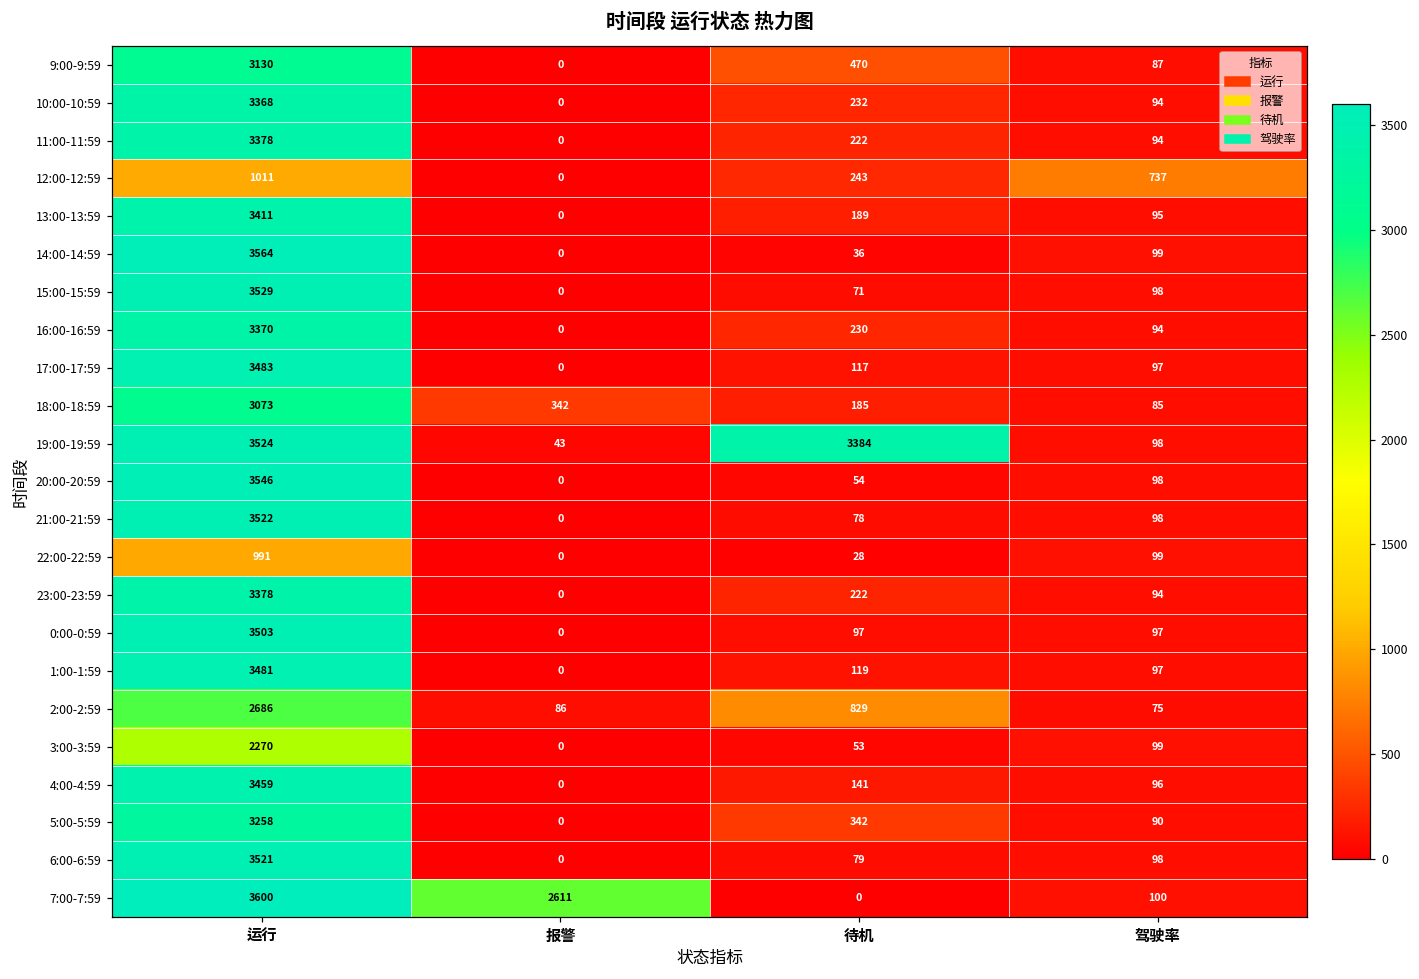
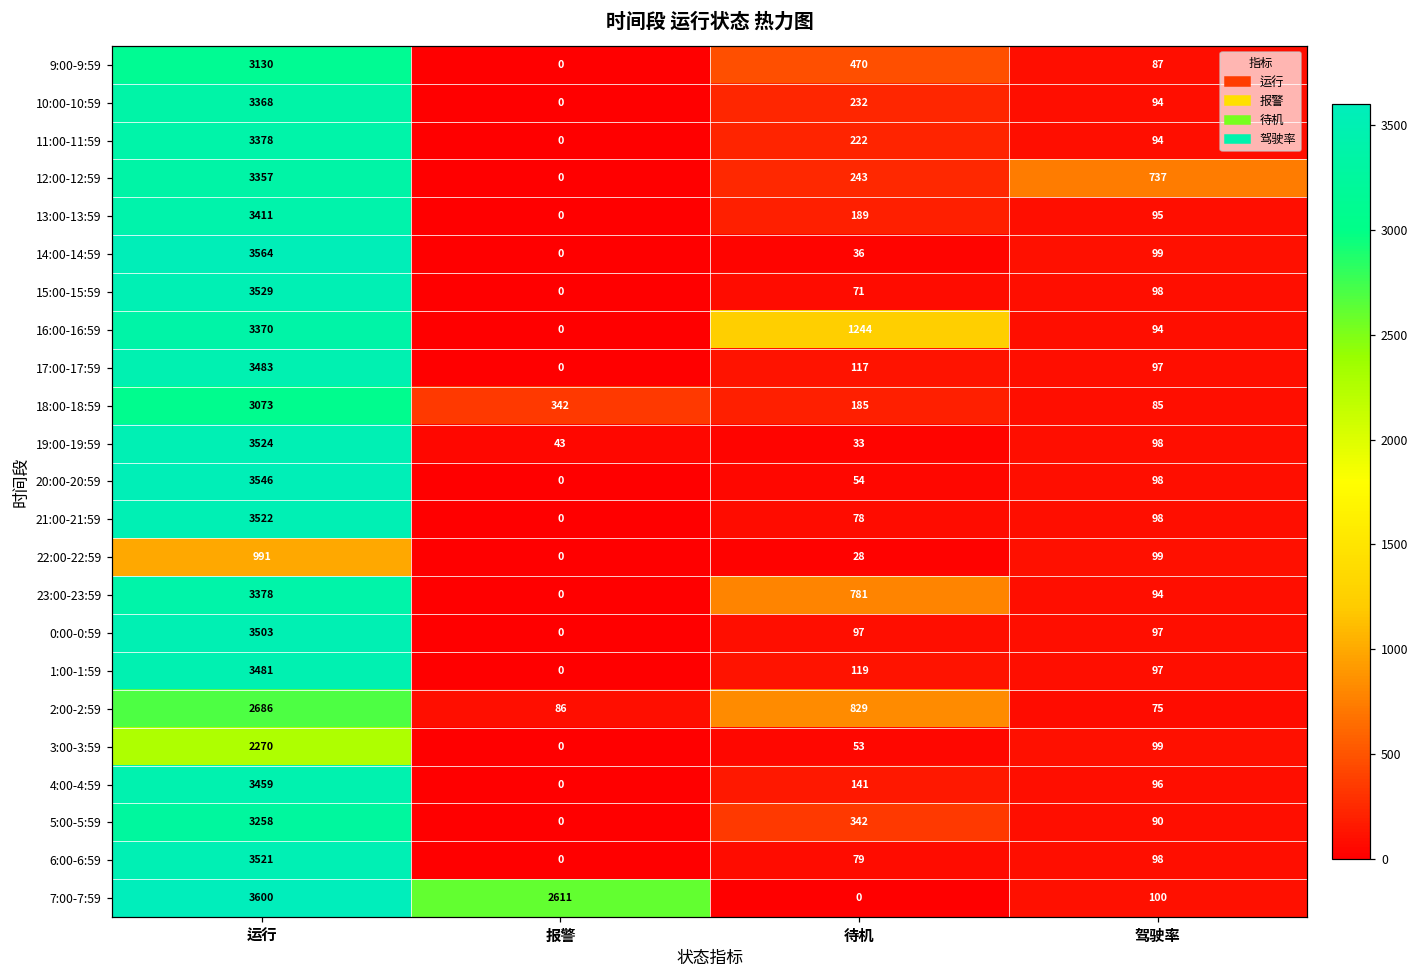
  {
    "9:00-9:59": {
      "运行": 3130,
      "报警": 0,
      "待机": 470,
      "驾驶率": 87
    },
    "10:00-10:59": {
      "运行": 3368,
      "报警": 0,
      "待机": 232,
      "驾驶率": 94
    },
    "11:00-11:59": {
      "运行": 3378,
      "报警": 0,
      "待机": 222,
      "驾驶率": 94
    },
    "12:00-12:59": {
-     "运行": 1011,
+     "运行": 3357,
      "报警": 0,
      "待机": 243,
      "驾驶率": 737
    },
    "13:00-13:59": {
      "运行": 3411,
      "报警": 0,
      "待机": 189,
      "驾驶率": 95
    },
    "14:00-14:59": {
      "运行": 3564,
      "报警": 0,
      "待机": 36,
      "驾驶率": 99
    },
    "15:00-15:59": {
      "运行": 3529,
      "报警": 0,
      "待机": 71,
      "驾驶率": 98
    },
    "16:00-16:59": {
      "运行": 3370,
      "报警": 0,
-     "待机": 230,
+     "待机": 1244,
      "驾驶率": 94
    },
    "17:00-17:59": {
      "运行": 3483,
      "报警": 0,
      "待机": 117,
      "驾驶率": 97
    },
    "18:00-18:59": {
      "运行": 3073,
      "报警": 342,
      "待机": 185,
      "驾驶率": 85
    },
    "19:00-19:59": {
      "运行": 3524,
      "报警": 43,
-     "待机": 3384,
+     "待机": 33,
      "驾驶率": 98
    },
    "20:00-20:59": {
      "运行": 3546,
      "报警": 0,
      "待机": 54,
      "驾驶率": 98
    },
    "21:00-21:59": {
      "运行": 3522,
      "报警": 0,
      "待机": 78,
      "驾驶率": 98
    },
    "22:00-22:59": {
      "运行": 991,
      "报警": 0,
      "待机": 28,
      "驾驶率": 99
    },
    "23:00-23:59": {
      "运行": 3378,
      "报警": 0,
-     "待机": 222,
+     "待机": 781,
      "驾驶率": 94
    },
    "0:00-0:59": {
      "运行": 3503,
      "报警": 0,
      "待机": 97,
      "驾驶率": 97
    },
    "1:00-1:59": {
      "运行": 3481,
      "报警": 0,
      "待机": 119,
      "驾驶率": 97
    },
    "2:00-2:59": {
      "运行": 2686,
      "报警": 86,
      "待机": 829,
      "驾驶率": 75
    },
    "3:00-3:59": {
      "运行": 2270,
      "报警": 0,
      "待机": 53,
      "驾驶率": 99
    },
    "4:00-4:59": {
      "运行": 3459,
      "报警": 0,
      "待机": 141,
      "驾驶率": 96
    },
    "5:00-5:59": {
      "运行": 3258,
      "报警": 0,
      "待机": 342,
      "驾驶率": 90
    },
    "6:00-6:59": {
      "运行": 3521,
      "报警": 0,
      "待机": 79,
      "驾驶率": 98
    },
    "7:00-7:59": {
      "运行": 3600,
      "报警": 2611,
      "待机": 0,
      "驾驶率": 100
    }
  }
